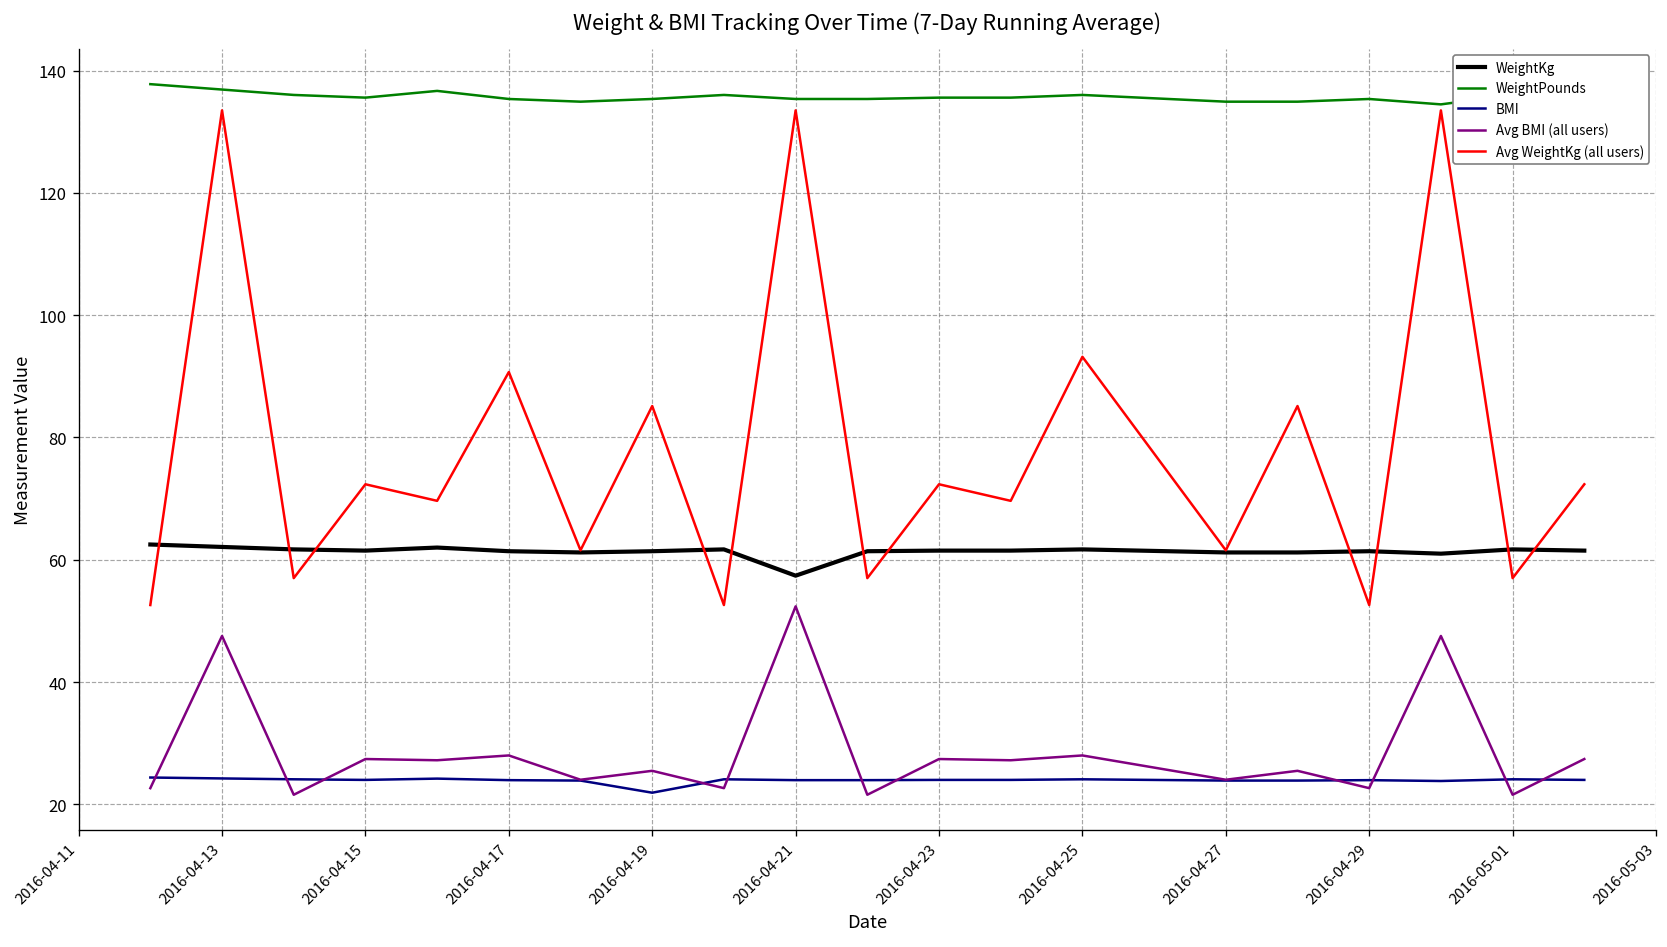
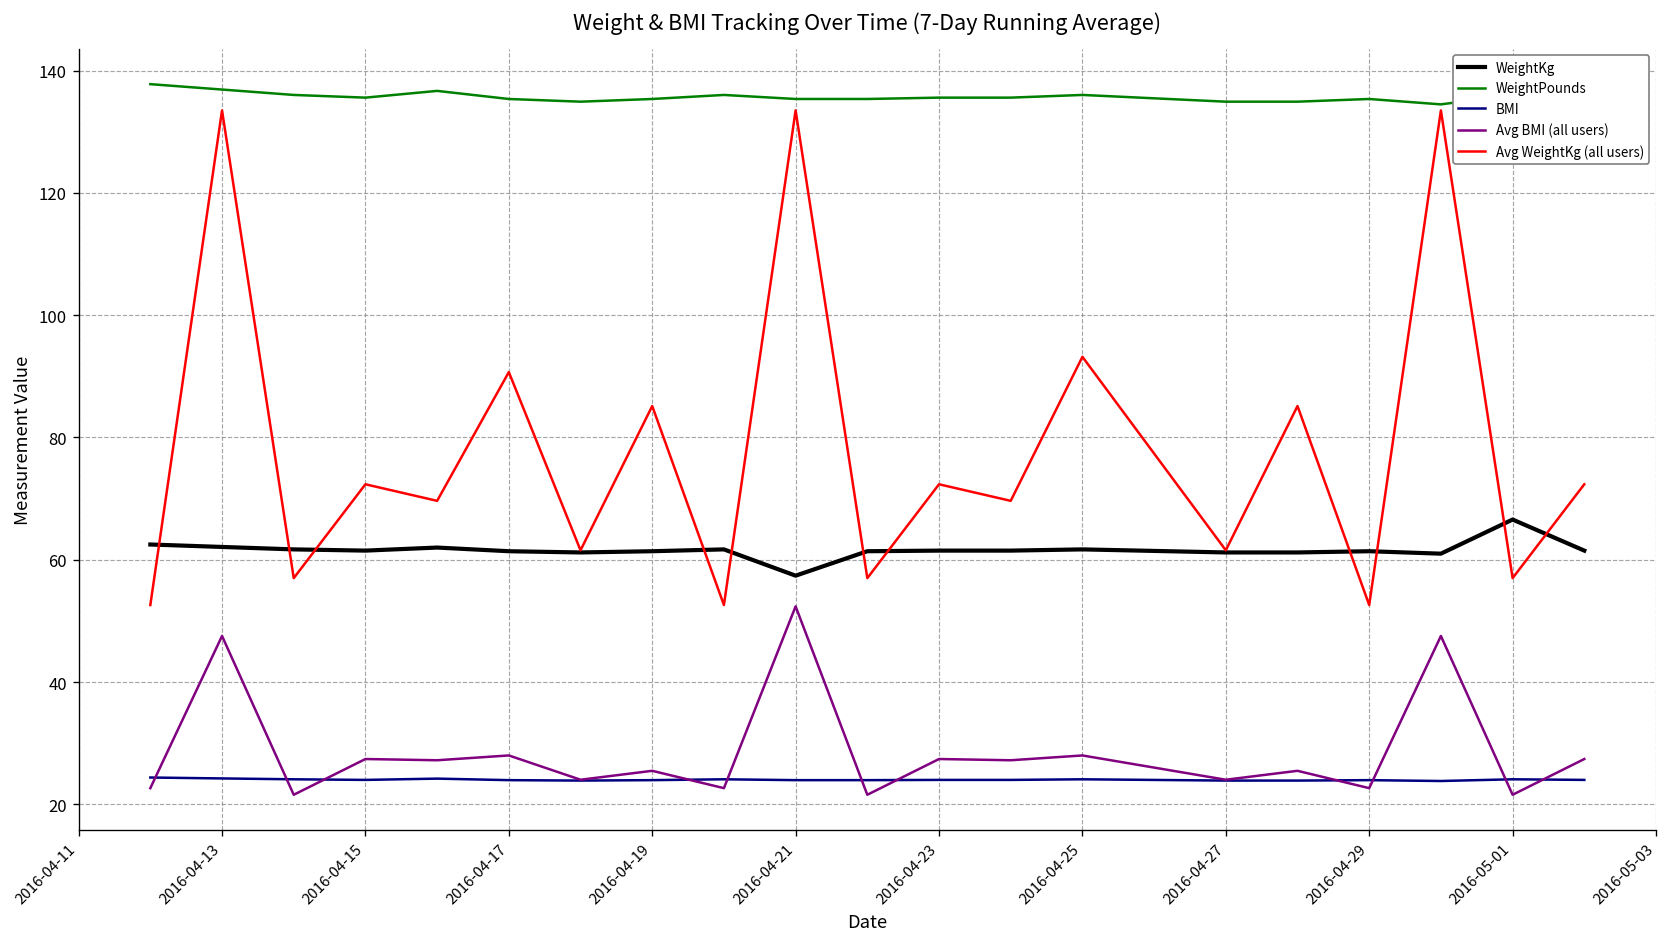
  {
    "WeightKg": {
      "2016-04-13": 62,
      "2016-04-15": 62,
      "2016-04-17": 61,
      "2016-04-19": 61,
      "2016-04-21": 57,
      "2016-04-23": 62,
      "2016-04-25": 62,
      "2016-04-29": 61,
-     "2016-05-01": 62
+     "2016-05-01": 67
    },
    "WeightPounds": {
      "2016-04-13": 137,
      "2016-04-15": 136,
      "2016-04-17": 135,
      "2016-04-19": 135,
      "2016-04-21": 135,
      "2016-04-23": 136,
      "2016-04-25": 136,
      "2016-04-27": 135,
      "2016-04-29": 135
    },
    "BMI": {
      "2016-04-13": 24,
      "2016-04-15": 24,
      "2016-04-17": 24,
-     "2016-04-19": 22,
+     "2016-04-19": 24,
      "2016-04-21": 24,
      "2016-04-23": 24,
      "2016-04-25": 24,
      "2016-04-29": 24,
      "2016-05-01": 24
    },
    "Avg BMI (all users)": {
      "2016-04-13": 48,
      "2016-04-15": 27,
      "2016-04-17": 28,
      "2016-04-19": 25,
      "2016-04-21": 52,
      "2016-04-23": 27,
      "2016-04-25": 28,
      "2016-04-29": 23,
      "2016-05-01": 22
    },
    "Avg WeightKg (all users)": {
      "2016-04-13": 134,
      "2016-04-15": 72,
      "2016-04-17": 91,
      "2016-04-19": 85,
      "2016-04-21": 134,
      "2016-04-23": 72,
      "2016-04-25": 93,
      "2016-04-29": 53,
      "2016-05-01": 57
    }
  }
